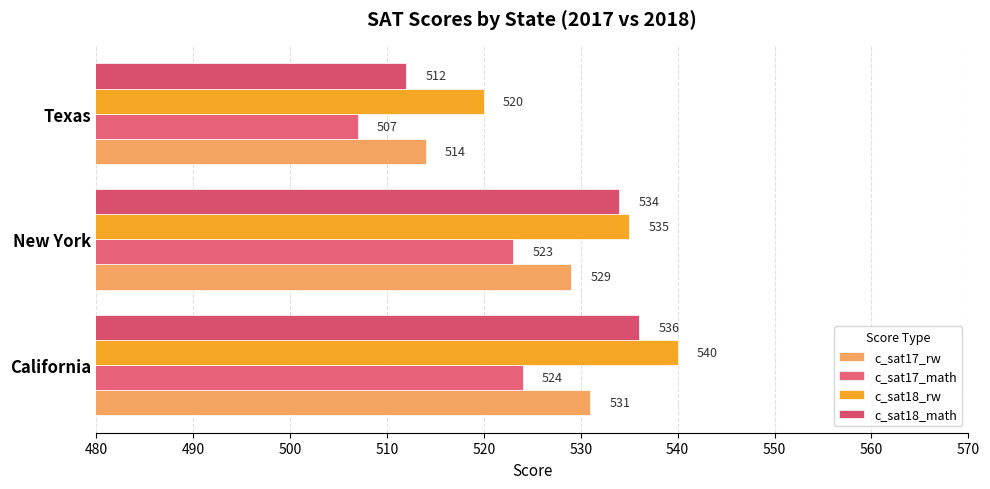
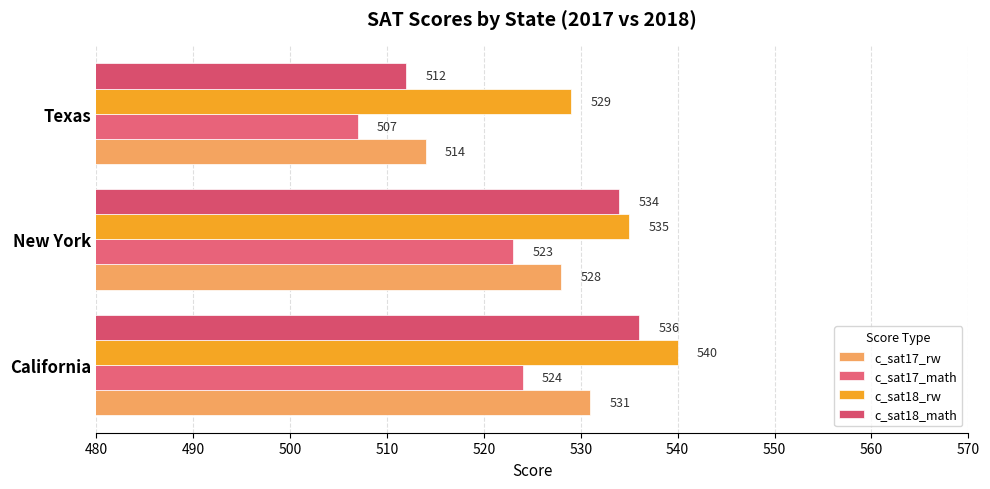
  {
    "c_sat17_rw": {
      "Texas": 514,
-     "New York": 529,
+     "New York": 528,
      "California": 531
    },
    "c_sat18_rw": {
-     "Texas": 520,
+     "Texas": 529,
      "New York": 535,
      "California": 540
    }
  }
